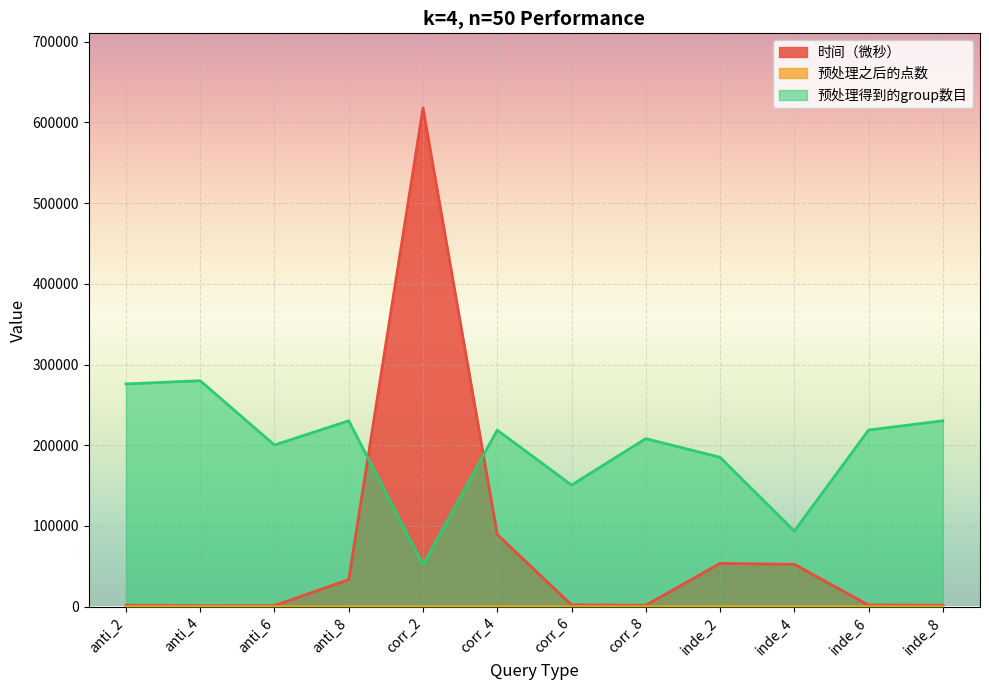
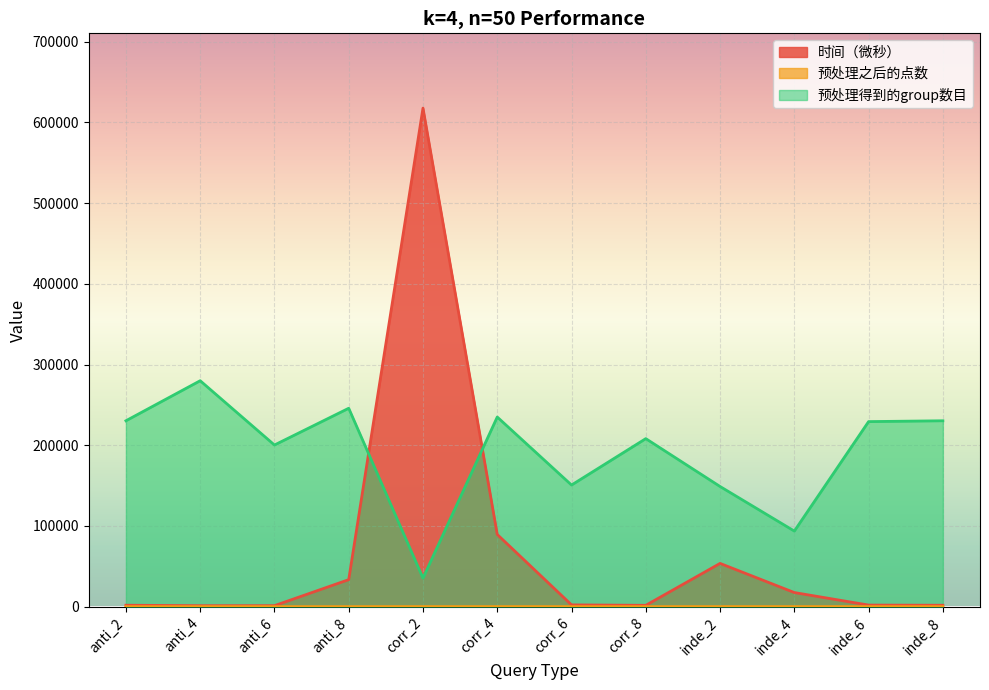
  {
    "时间（微秒）": {
      "anti_8": 30000,
      "corr_2": 620000,
      "corr_4": 90000,
      "inde_2": 50000,
-     "inde_4": 50000
+     "inde_4": 20000
    },
    "预处理之后的点数": {
      "anti_8": 0,
      "corr_2": 0,
      "corr_4": 0,
      "inde_2": 0,
      "inde_4": 0
    },
    "预处理得到的group数目": {
-     "anti_2": 280000,
+     "anti_2": 230000,
      "anti_4": 280000,
      "anti_6": 200000,
-     "anti_8": 230000,
-     "corr_2": 50000,
-     "corr_4": 220000,
+     "anti_8": 250000,
+     "corr_2": 40000,
+     "corr_4": 230000,
      "corr_6": 150000,
      "corr_8": 210000,
-     "inde_2": 190000,
+     "inde_2": 150000,
      "inde_4": 90000,
-     "inde_6": 220000,
+     "inde_6": 230000,
      "inde_8": 230000
    }
  }
